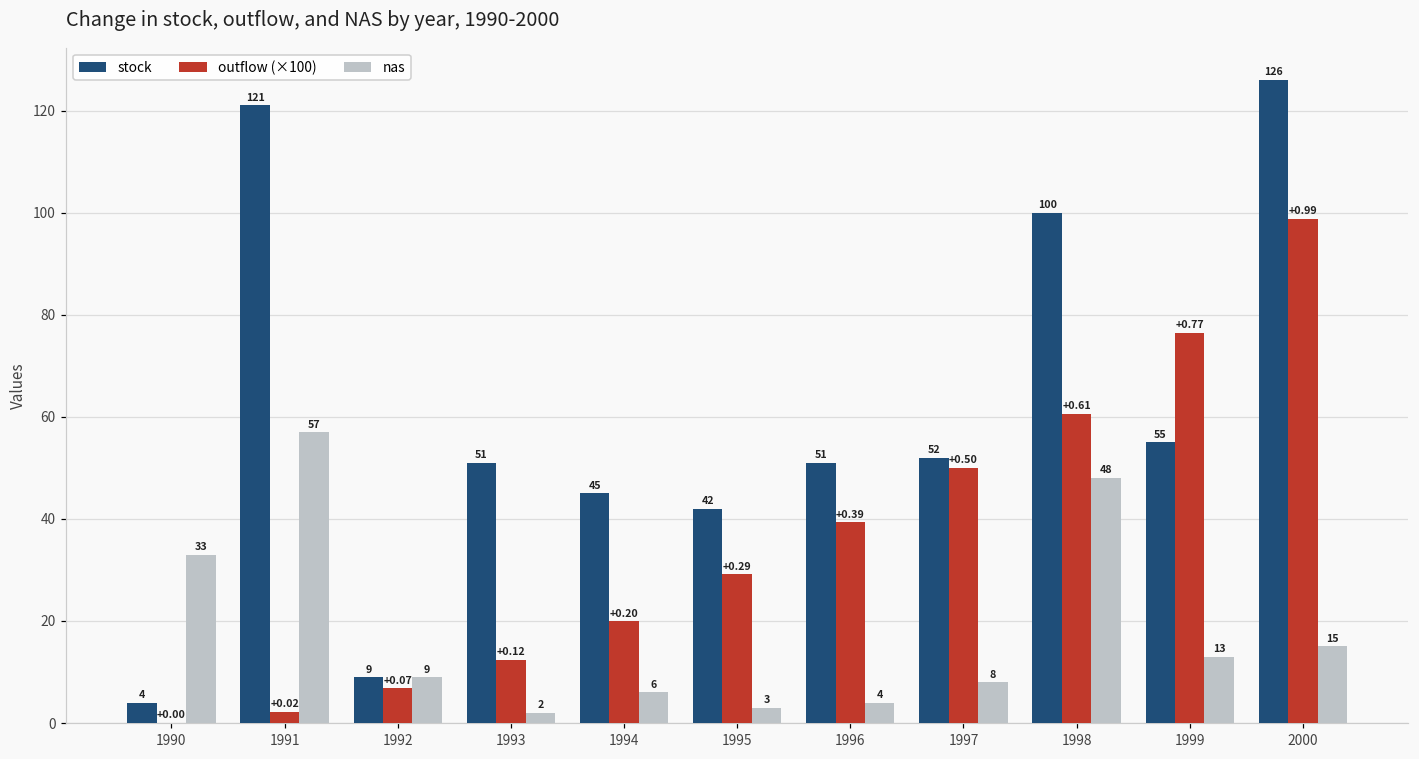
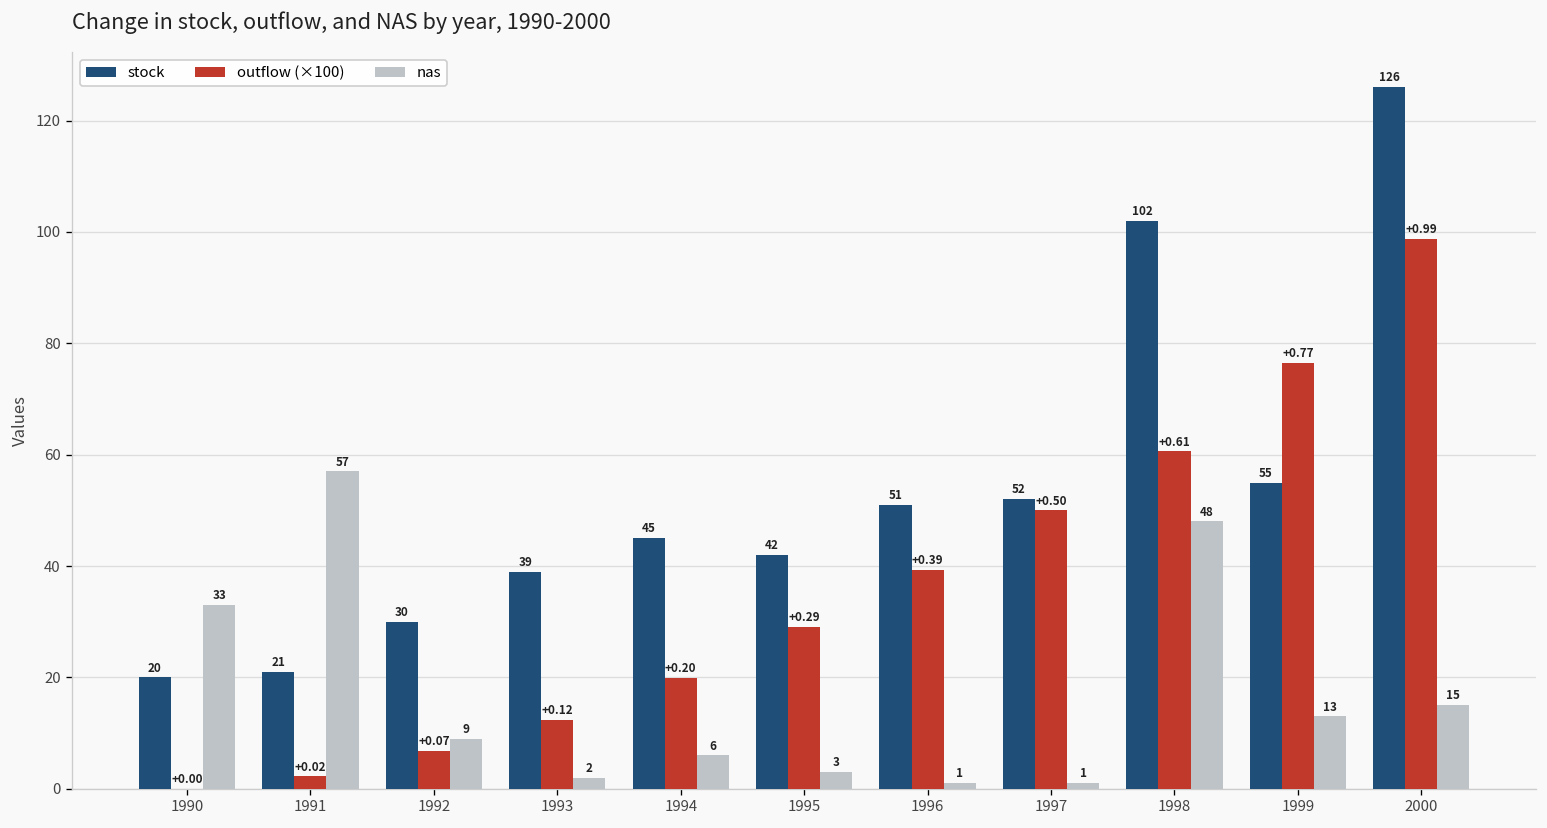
  {
    "stock": {
-     "1990": "4",
-     "1991": "121",
-     "1992": "9",
-     "1993": "51",
+     "1990": "20",
+     "1991": "21",
+     "1992": "30",
+     "1993": "39",
      "1994": "45",
      "1995": "42",
      "1996": "51",
      "1997": "52",
-     "1998": "100",
+     "1998": "102",
      "1999": "55",
      "2000": "126"
    },
    "outflow (×100)": {
      "1990": "+0.00"
    },
    "nas": {
      "1990": "33",
      "1991": "57",
      "1992": "9",
      "1993": "2",
      "1994": "6",
      "1995": "3",
-     "1996": "4",
-     "1997": "8",
+     "1996": "1",
+     "1997": "1",
      "1998": "48",
      "1999": "13",
      "2000": "15"
    }
  }
